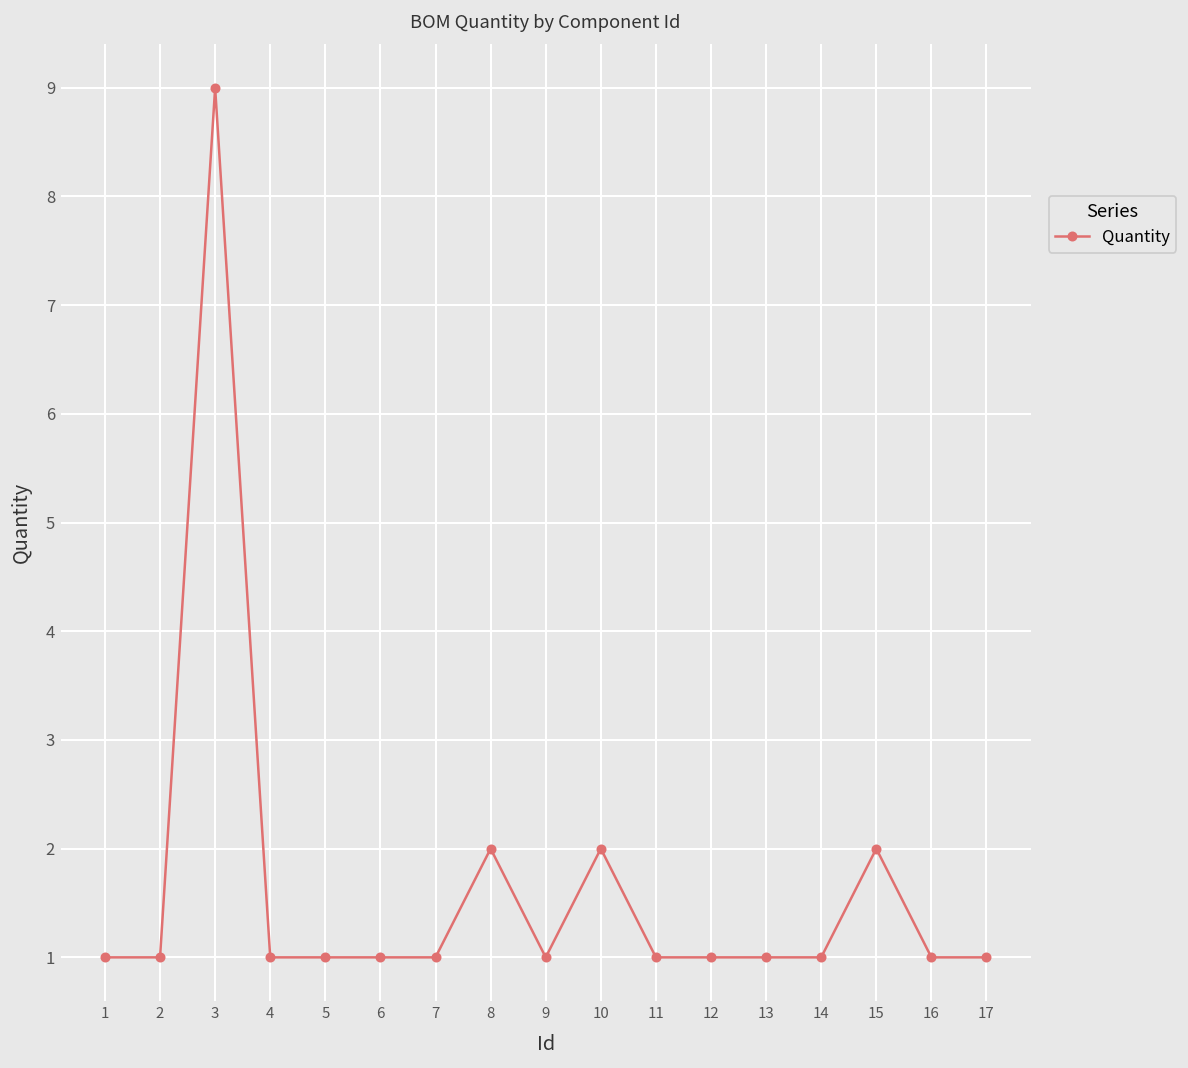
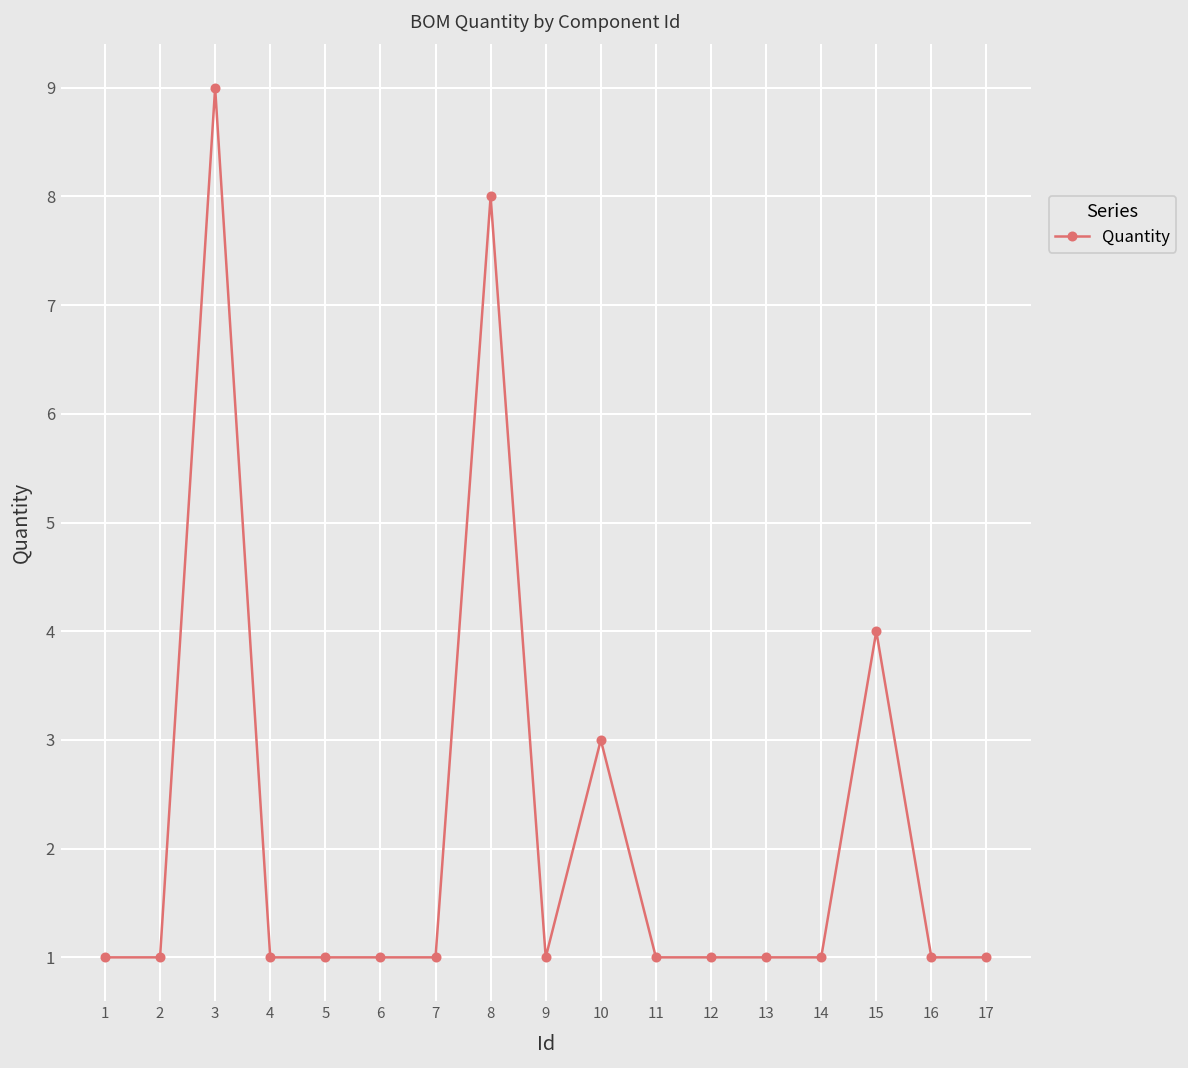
  {
    "1": 1,
    "2": 1,
    "3": 9,
    "4": 1,
    "5": 1,
    "6": 1,
    "7": 1,
-   "8": 2,
+   "8": 8,
    "9": 1,
-   "10": 2,
+   "10": 3,
    "11": 1,
    "12": 1,
    "13": 1,
    "14": 1,
-   "15": 2,
+   "15": 4,
    "16": 1,
    "17": 1
  }
